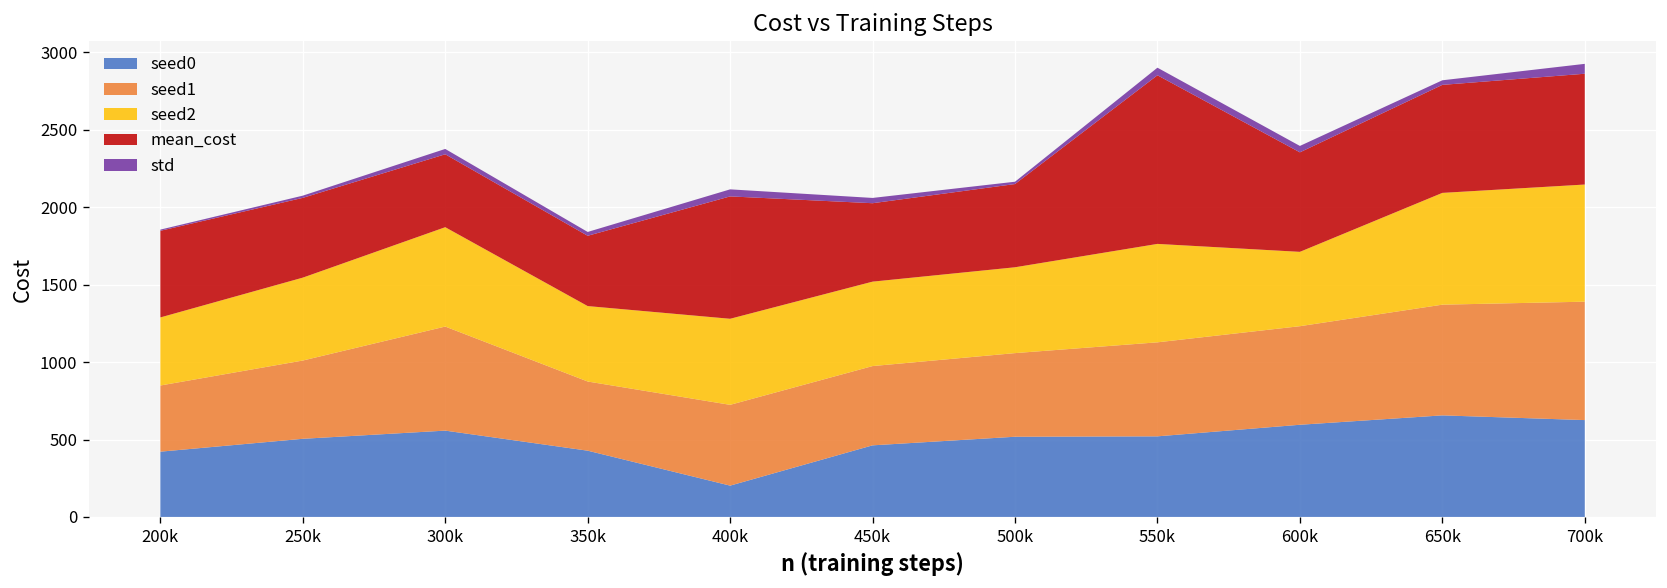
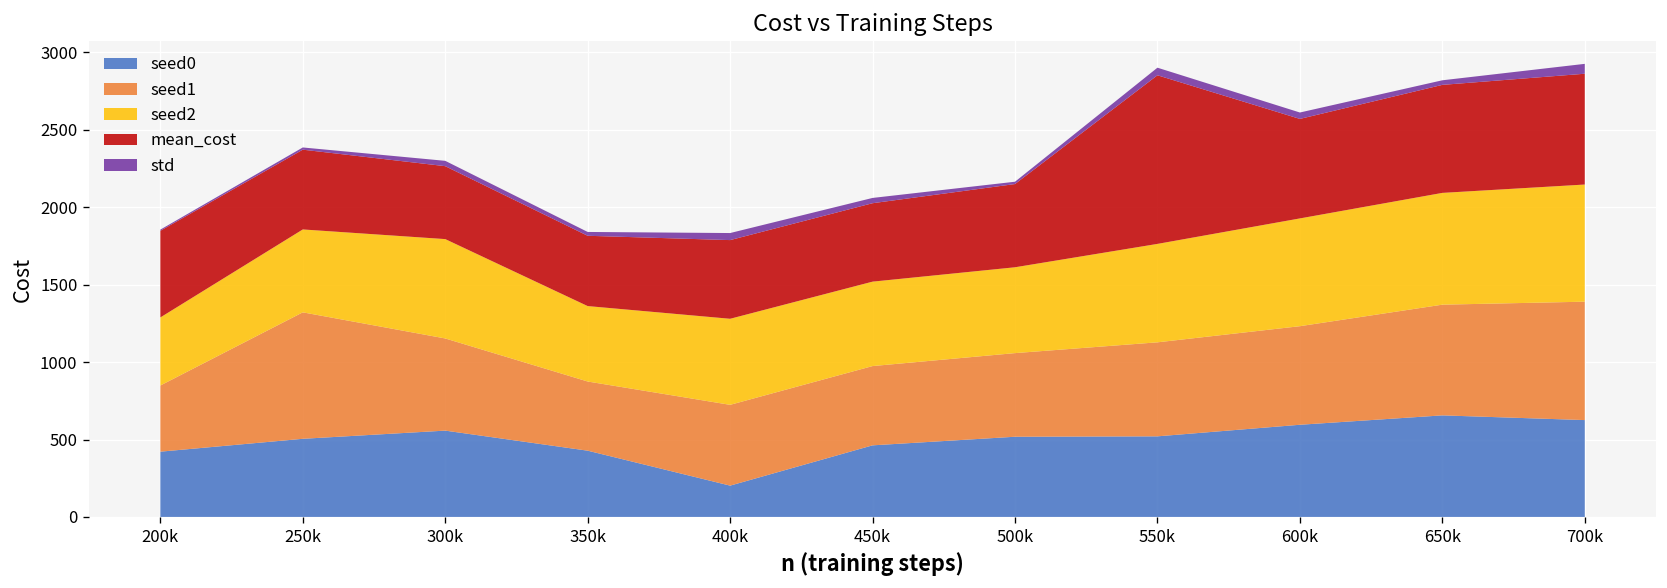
  {
    "seed0": {
      "200k": 420,
      "250k": 500,
      "300k": 560,
      "350k": 430,
      "400k": 200,
      "450k": 460,
      "500k": 520,
      "550k": 520,
      "600k": 600,
      "650k": 660,
      "700k": 630
    },
    "seed1": {
      "200k": 430,
-     "250k": 510,
-     "300k": 670,
+     "250k": 820,
+     "300k": 600,
      "350k": 450,
      "400k": 520,
      "450k": 510,
      "500k": 540,
      "550k": 610,
      "600k": 640,
      "650k": 710,
      "700k": 760
    },
    "seed2": {
      "200k": 440,
      "250k": 540,
      "300k": 640,
      "350k": 490,
      "400k": 560,
      "450k": 550,
      "500k": 550,
      "550k": 640,
-     "600k": 480,
+     "600k": 700,
      "650k": 720,
      "700k": 760
    },
    "mean_cost": {
      "300k": 470,
      "350k": 450,
-     "400k": 790,
+     "400k": 510,
      "450k": 510,
      "550k": 1090,
      "600k": 640,
      "650k": 700,
      "700k": 720
    },
    "std": {
      "300k": 30,
      "350k": 20,
      "400k": 50,
      "450k": 30,
      "550k": 50,
      "600k": 40,
      "650k": 30,
      "700k": 60
    }
  }
